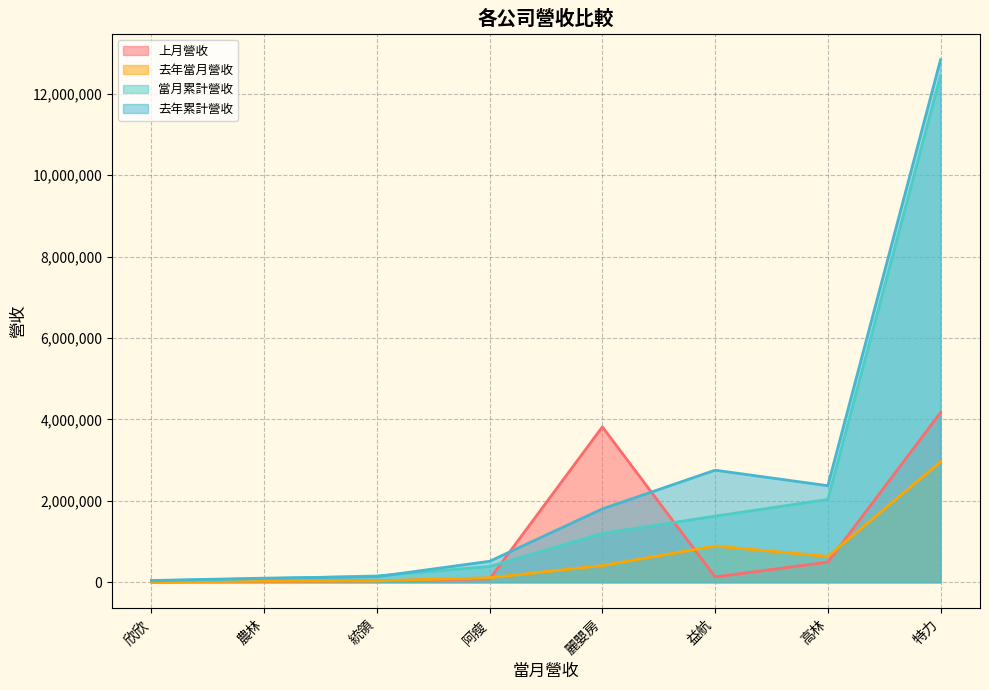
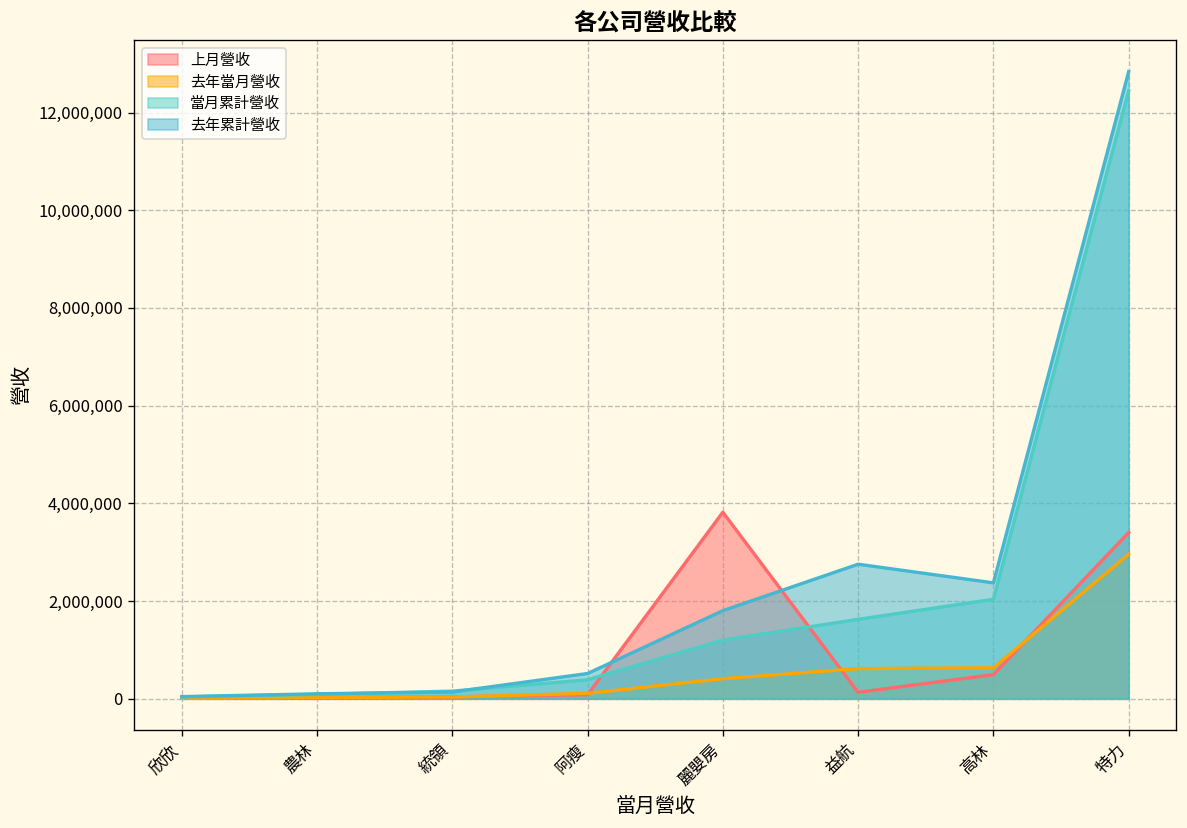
  {
    "上月營收": {
      "麗嬰房": "3,800,000",
      "益航": "100,000",
      "高林": "500,000",
-     "特力": "4,200,000"
+     "特力": "3,400,000"
    },
    "去年當月營收": {
      "麗嬰房": "400,000",
-     "益航": "900,000",
+     "益航": "600,000",
      "高林": "600,000",
      "特力": "3,000,000"
    }
  }
